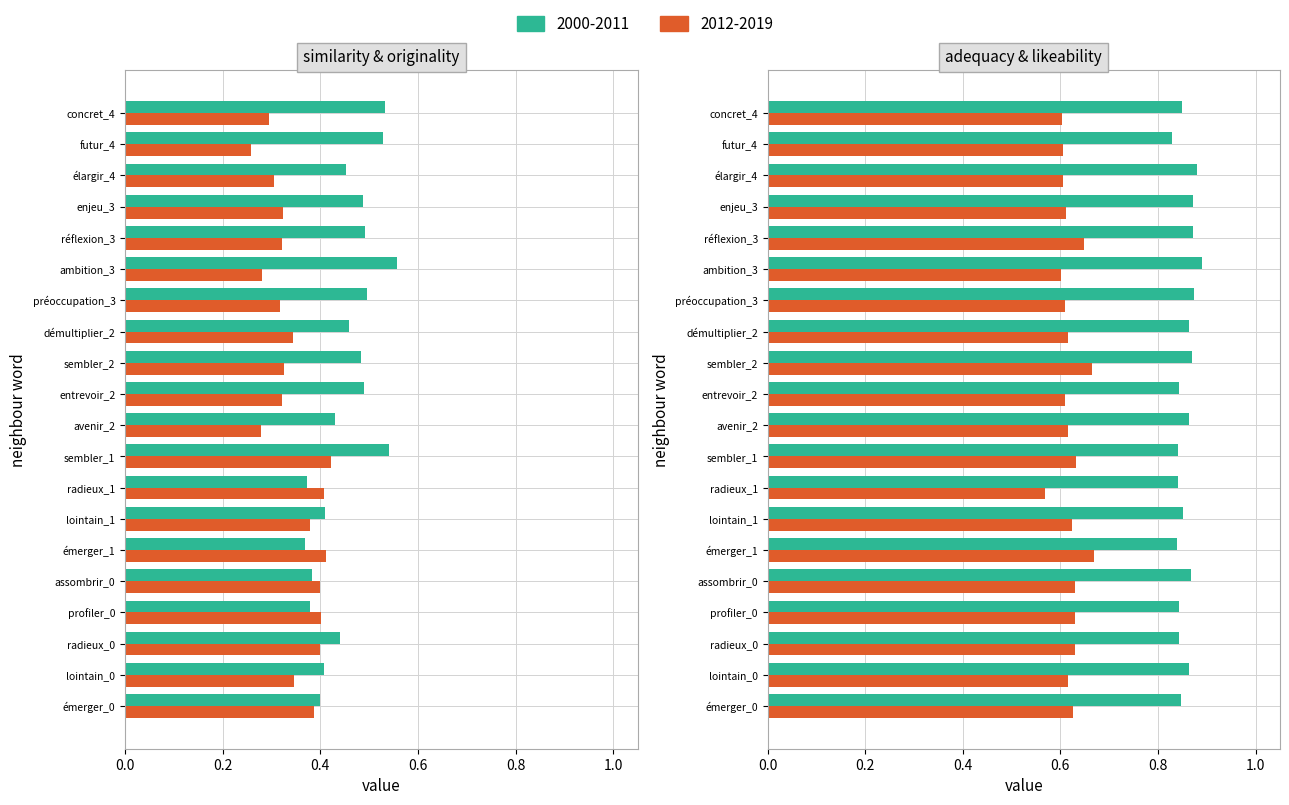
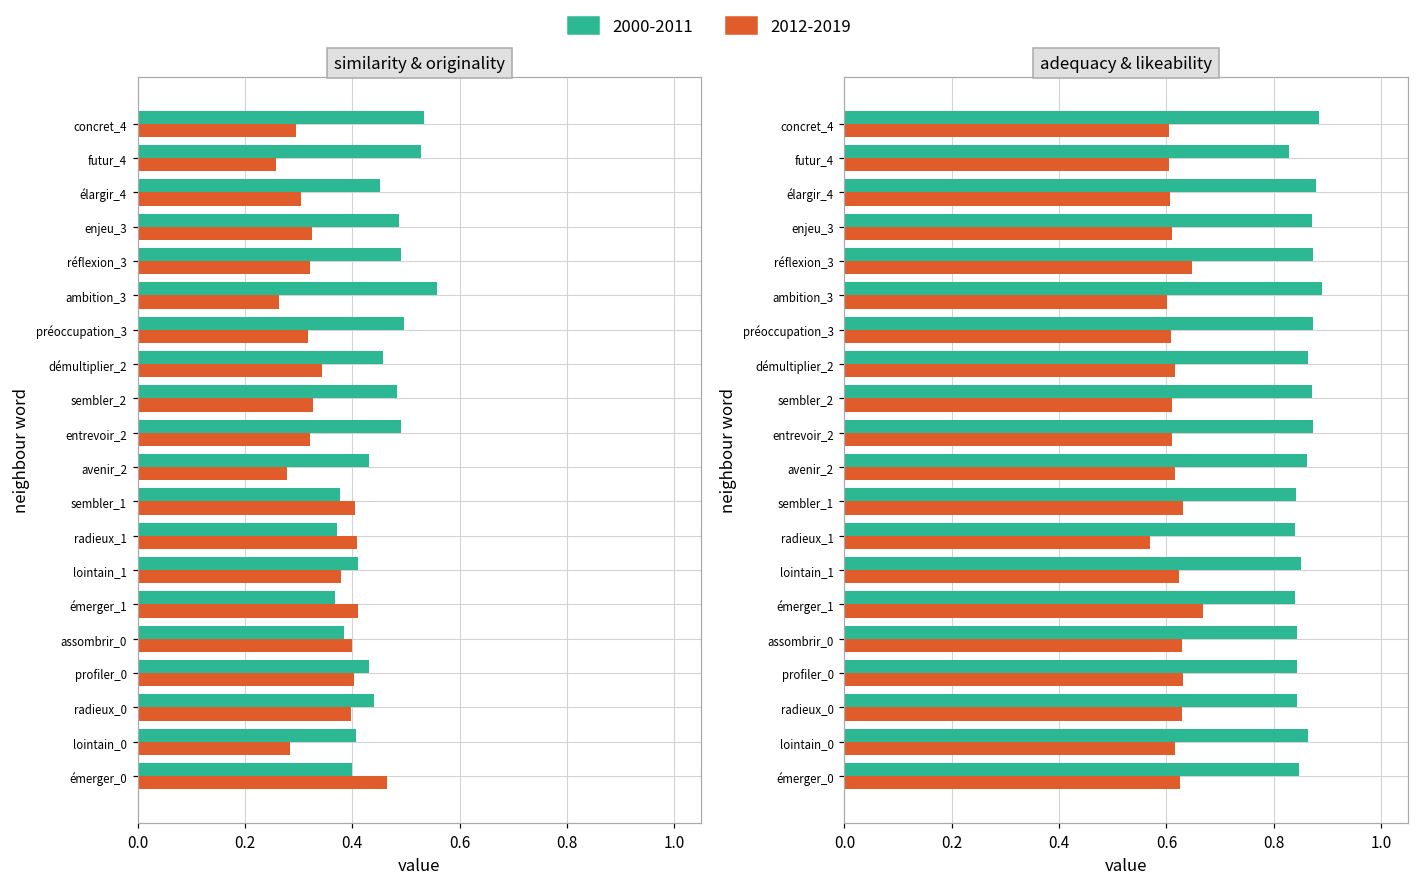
  {
    "similarity & originality": {
      "2000-2011": {
        "concret_4": 0.53,
        "futur_4": 0.53,
        "élargir_4": 0.45,
        "enjeu_3": 0.49,
        "réflexion_3": 0.49,
        "ambition_3": 0.56,
        "préoccupation_3": 0.50,
        "démultiplier_2": 0.46,
        "sembler_2": 0.48,
        "entrevoir_2": 0.49,
        "avenir_2": 0.43,
-       "sembler_1": 0.54,
+       "sembler_1": 0.38,
        "radieux_1": 0.37,
        "lointain_1": 0.41,
        "émerger_1": 0.37,
        "assombrir_0": 0.38,
-       "profiler_0": 0.38,
+       "profiler_0": 0.43,
        "radieux_0": 0.44,
        "lointain_0": 0.41,
        "émerger_0": 0.40
      },
      "2012-2019": {
        "concret_4": 0.29,
        "futur_4": 0.26,
        "élargir_4": 0.30,
        "enjeu_3": 0.32,
        "réflexion_3": 0.32,
-       "ambition_3": 0.28,
+       "ambition_3": 0.26,
        "préoccupation_3": 0.32,
        "démultiplier_2": 0.34,
        "sembler_2": 0.33,
        "entrevoir_2": 0.32,
        "avenir_2": 0.28,
-       "sembler_1": 0.42,
+       "sembler_1": 0.40,
        "radieux_1": 0.41,
        "lointain_1": 0.38,
        "émerger_1": 0.41,
        "assombrir_0": 0.40,
        "profiler_0": 0.40,
        "radieux_0": 0.40,
-       "lointain_0": 0.35,
-       "émerger_0": 0.39
+       "lointain_0": 0.28,
+       "émerger_0": 0.46
      }
    },
    "adequacy & likeability": {
      "2000-2011": {
-       "concret_4": 0.85,
+       "concret_4": 0.88,
        "futur_4": 0.83,
        "élargir_4": 0.88,
        "enjeu_3": 0.87,
        "réflexion_3": 0.87,
        "ambition_3": 0.89,
        "préoccupation_3": 0.87,
        "démultiplier_2": 0.86,
        "sembler_2": 0.87,
-       "entrevoir_2": 0.84,
+       "entrevoir_2": 0.87,
        "avenir_2": 0.86,
        "sembler_1": 0.84,
        "radieux_1": 0.84,
        "lointain_1": 0.85,
        "émerger_1": 0.84,
-       "assombrir_0": 0.87,
+       "assombrir_0": 0.84,
        "profiler_0": 0.84,
        "radieux_0": 0.84,
        "lointain_0": 0.86,
        "émerger_0": 0.85
      },
      "2012-2019": {
        "concret_4": 0.60,
        "futur_4": 0.60,
        "élargir_4": 0.61,
        "enjeu_3": 0.61,
        "réflexion_3": 0.65,
        "ambition_3": 0.60,
        "préoccupation_3": 0.61,
        "démultiplier_2": 0.62,
-       "sembler_2": 0.66,
+       "sembler_2": 0.61,
        "entrevoir_2": 0.61,
        "avenir_2": 0.62,
        "sembler_1": 0.63,
        "radieux_1": 0.57,
        "lointain_1": 0.62,
        "émerger_1": 0.67,
        "assombrir_0": 0.63,
        "profiler_0": 0.63,
        "radieux_0": 0.63,
        "lointain_0": 0.62,
        "émerger_0": 0.63
      }
    }
  }
